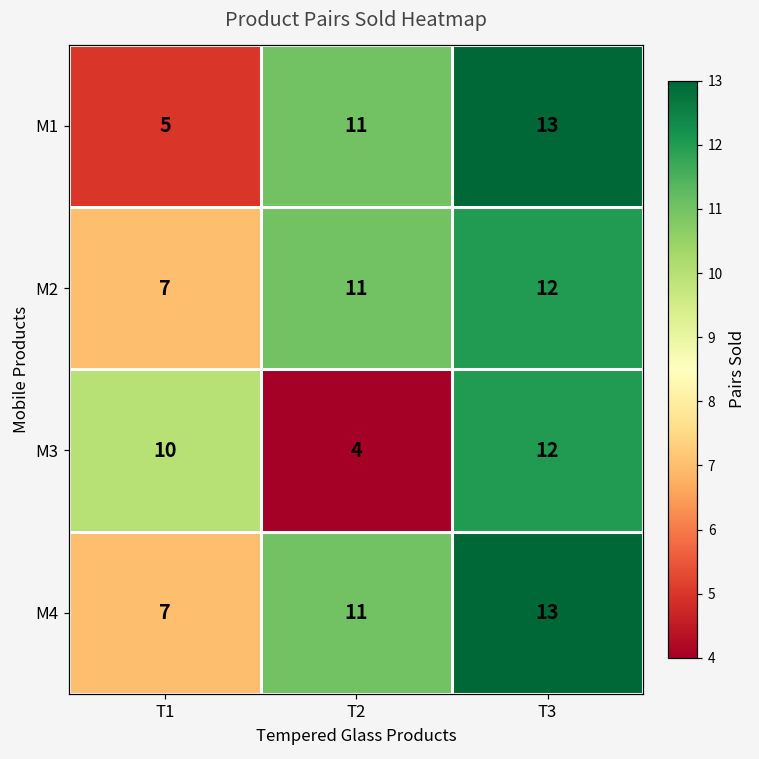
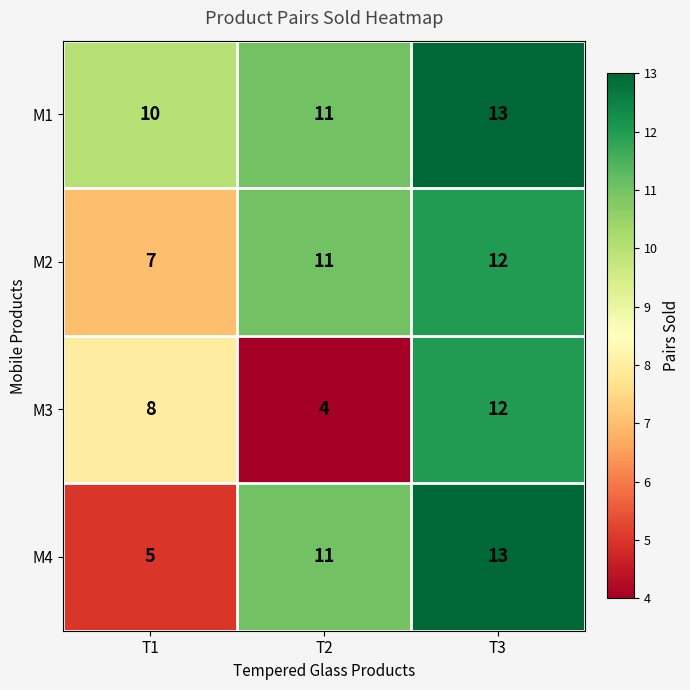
  {
    "M1": {
-     "T1": 5,
+     "T1": 10,
      "T2": 11,
      "T3": 13
    },
    "M2": {
      "T1": 7,
      "T2": 11,
      "T3": 12
    },
    "M3": {
-     "T1": 10,
+     "T1": 8,
      "T2": 4,
      "T3": 12
    },
    "M4": {
-     "T1": 7,
+     "T1": 5,
      "T2": 11,
      "T3": 13
    }
  }
